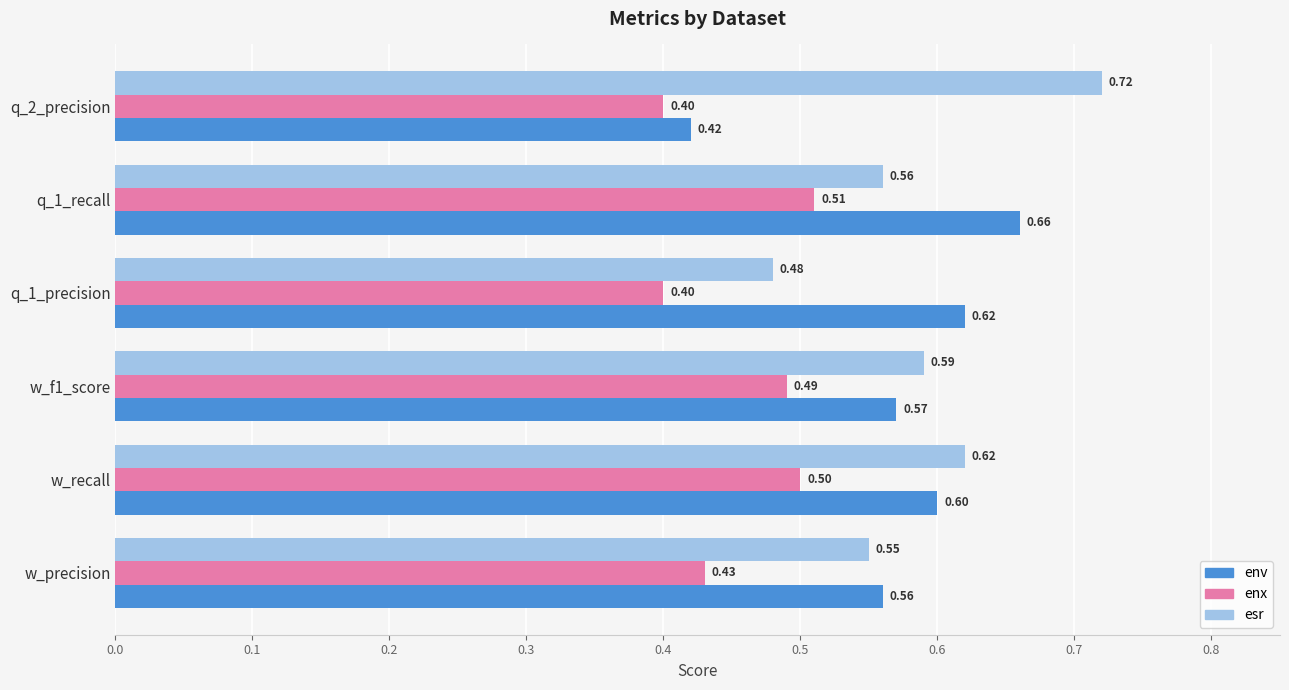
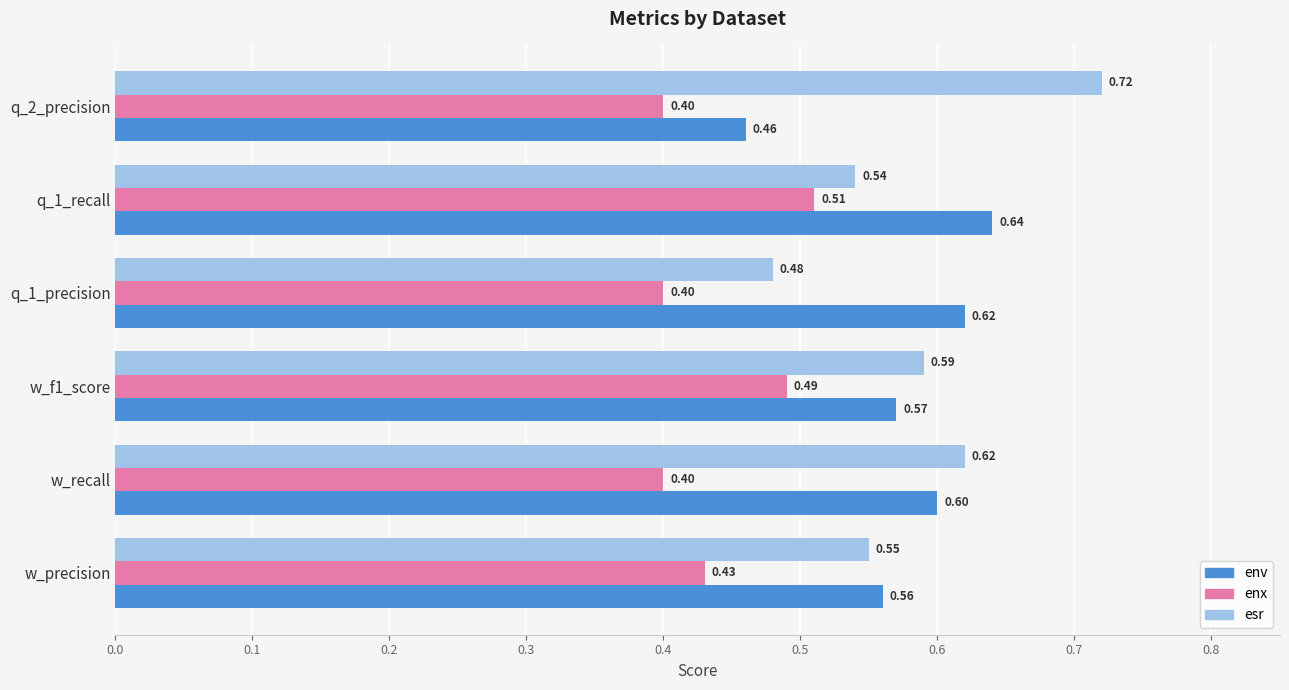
  {
    "env": {
-     "q_2_precision": 0.42,
-     "q_1_recall": 0.66,
+     "q_2_precision": 0.46,
+     "q_1_recall": 0.64,
      "q_1_precision": 0.62,
      "w_f1_score": 0.57,
      "w_recall": 0.60,
      "w_precision": 0.56
    },
    "enx": {
      "q_2_precision": 0.40,
      "q_1_recall": 0.51,
      "q_1_precision": 0.40,
      "w_f1_score": 0.49,
-     "w_recall": 0.50,
+     "w_recall": 0.40,
      "w_precision": 0.43
    },
    "esr": {
      "q_2_precision": 0.72,
-     "q_1_recall": 0.56,
+     "q_1_recall": 0.54,
      "q_1_precision": 0.48,
      "w_f1_score": 0.59,
      "w_recall": 0.62,
      "w_precision": 0.55
    }
  }
